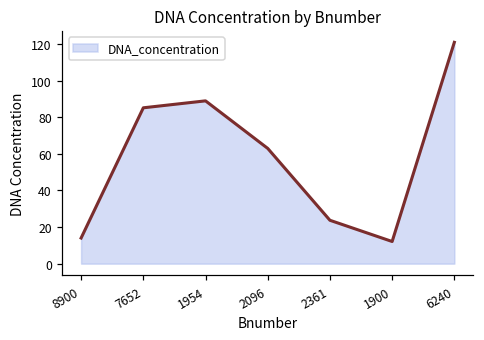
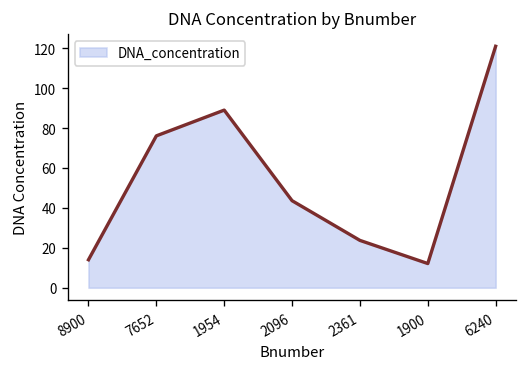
  {
    "8900": 14,
-   "7652": 85,
+   "7652": 76,
    "1954": 89,
-   "2096": 63,
+   "2096": 44,
    "2361": 24,
    "1900": 12,
    "6240": 121
  }
